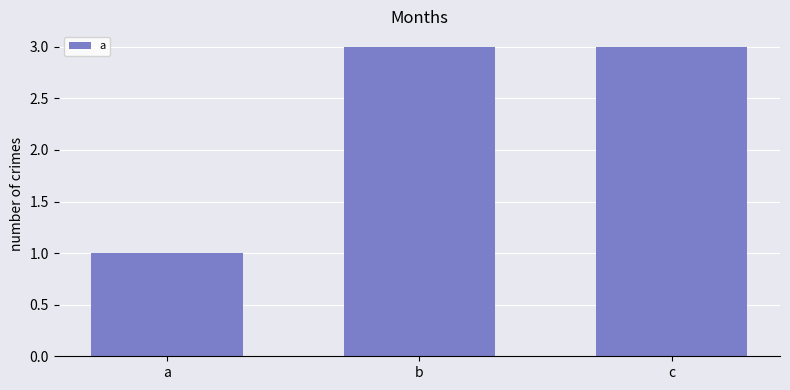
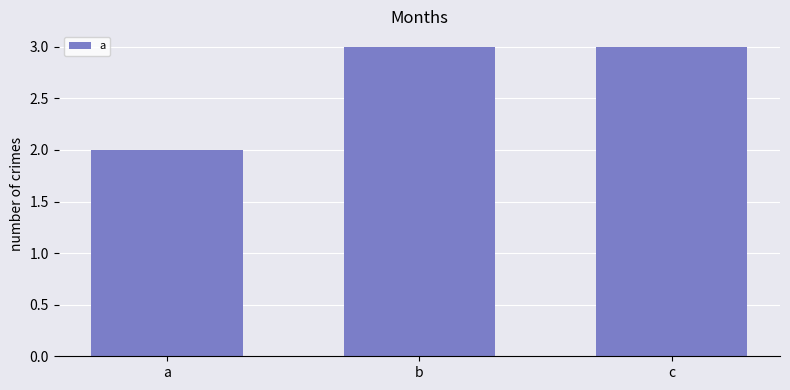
  {
-   "a": 1,
+   "a": 2,
    "b": 3,
    "c": 3
  }
